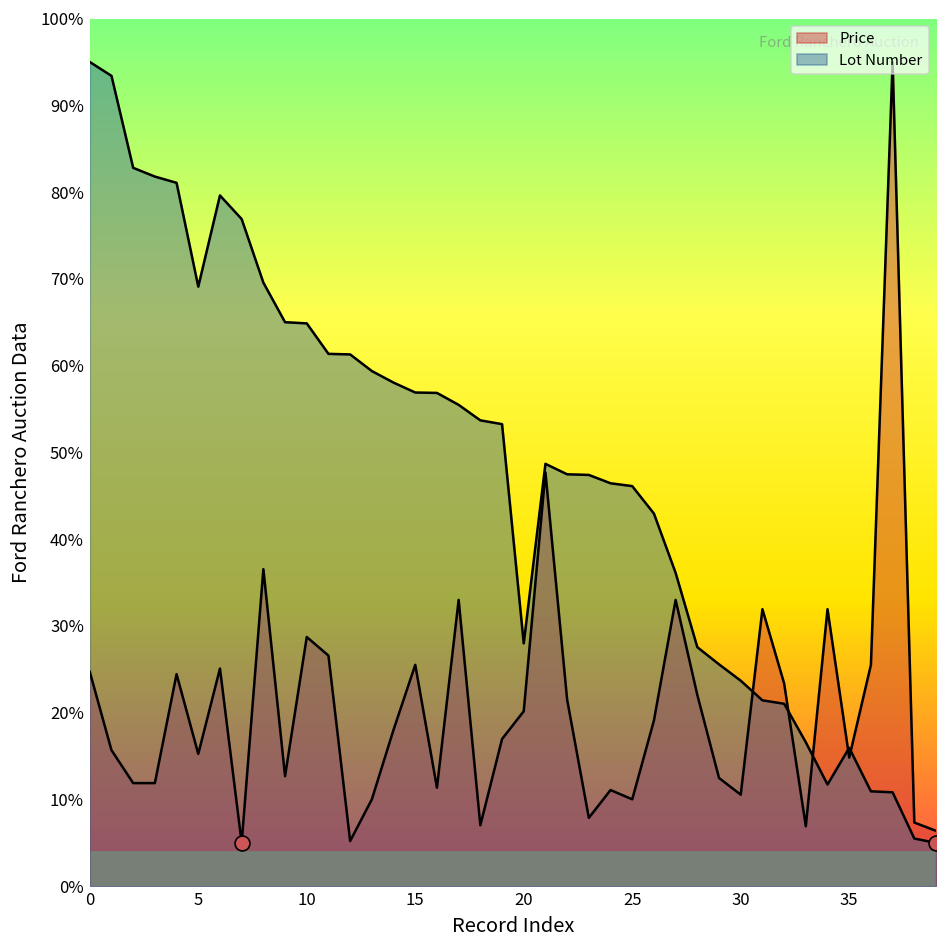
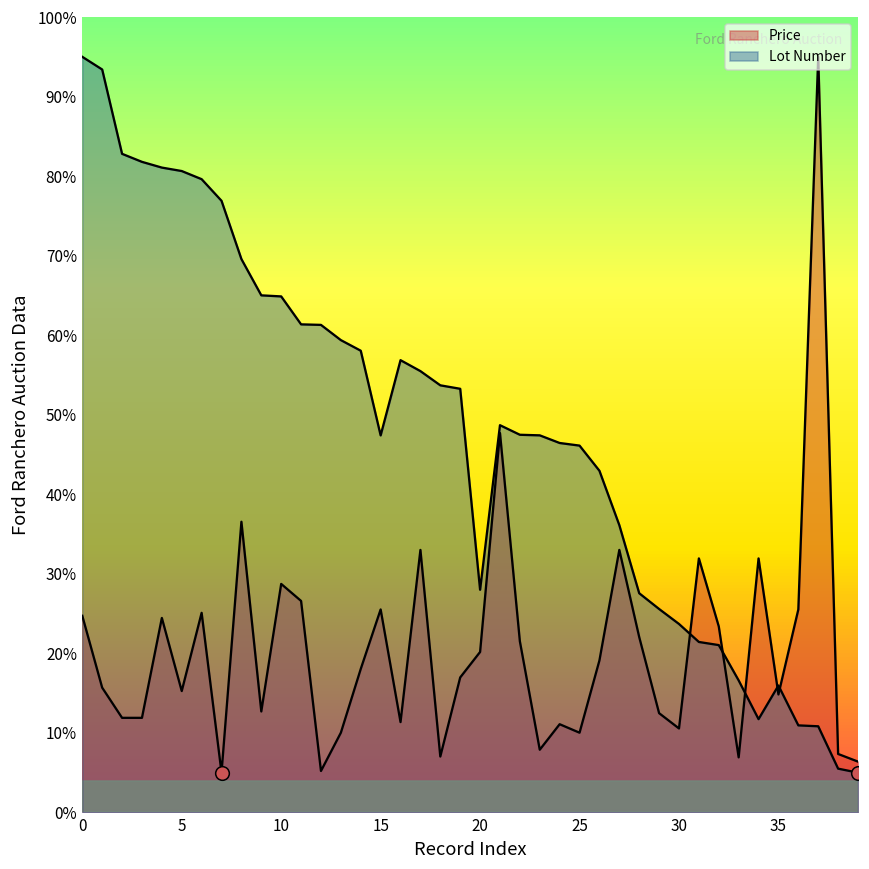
  {
    "Lot Number": {
      "0": "95%",
-     "5": "69%",
+     "5": "81%",
      "10": "65%",
-     "15": "57%",
+     "15": "47%",
      "20": "28%",
      "25": "46%",
      "30": "24%",
      "35": "16%"
    }
  }
